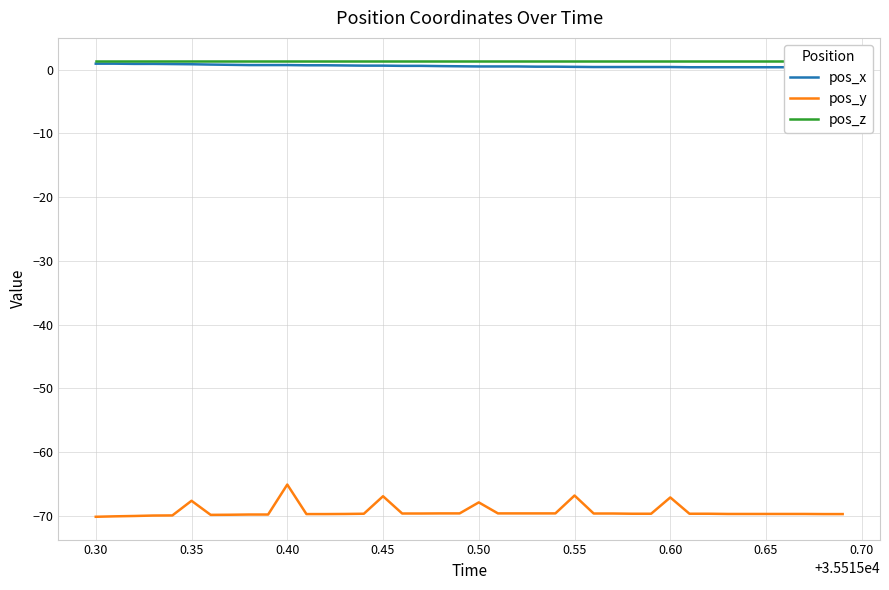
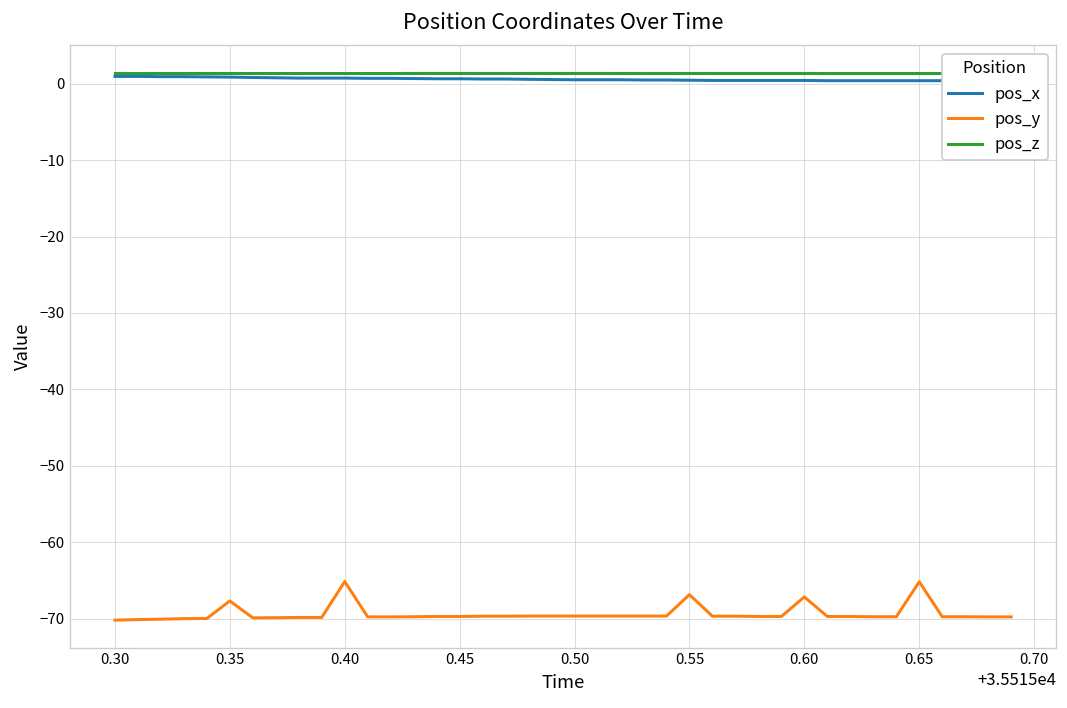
  {
    "pos_x": {
      "0.30": 1,
      "0.35": 1,
      "0.40": 1,
      "0.45": 1,
      "0.50": 0,
      "0.55": 0,
      "0.60": 0,
      "0.65": 0
    },
    "pos_y": {
      "0.30": -70,
      "0.35": -68,
      "0.40": -65,
-     "0.45": -67,
-     "0.50": -68,
+     "0.45": -70,
+     "0.50": -70,
      "0.55": -67,
      "0.60": -67,
-     "0.65": -70
+     "0.65": -65
    },
    "pos_z": {
      "0.30": 1,
      "0.35": 1,
      "0.40": 1,
      "0.45": 1,
      "0.50": 1,
      "0.55": 1,
      "0.60": 1,
      "0.65": 1
    }
  }
